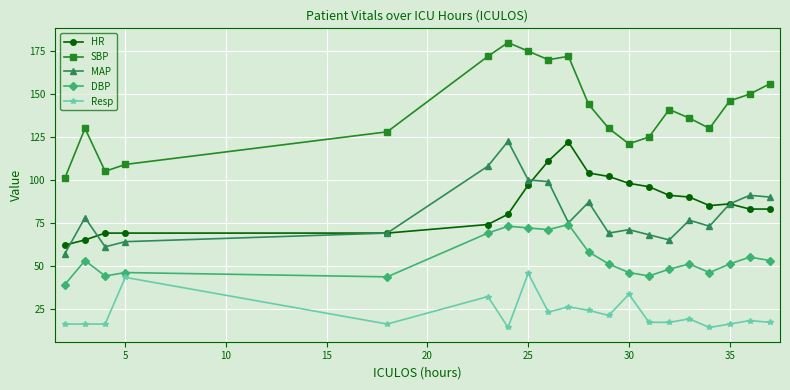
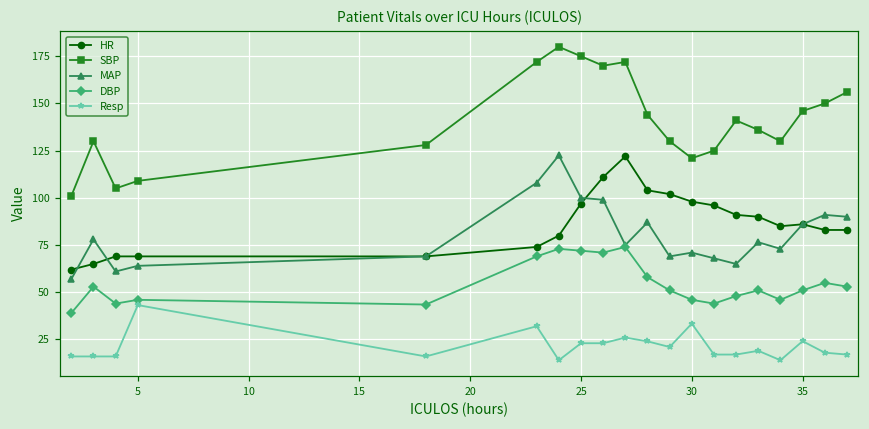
  {
    "HR": {
      "5": 69,
      "25": 97,
      "30": 98
    },
    "Resp": {
      "5": 43,
-     "25": 46,
+     "25": 23,
      "30": 33,
-     "35": 16
+     "35": 24
    }
  }
